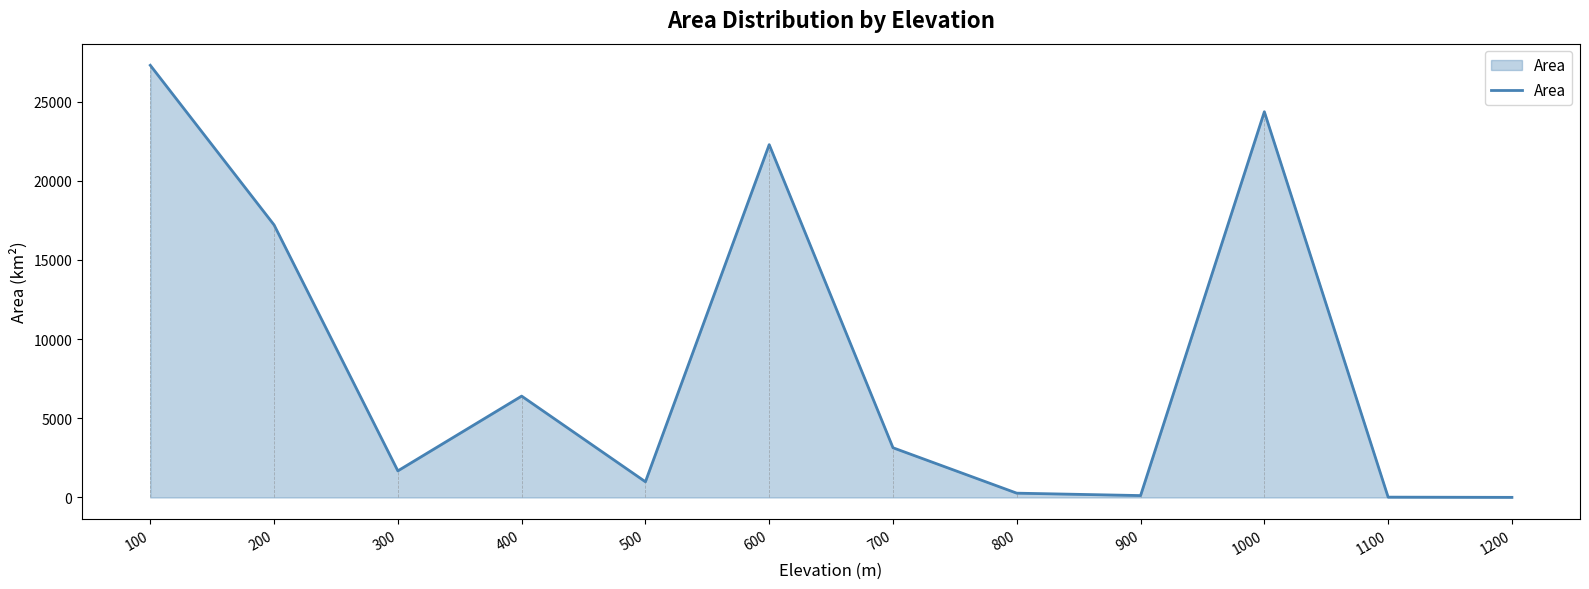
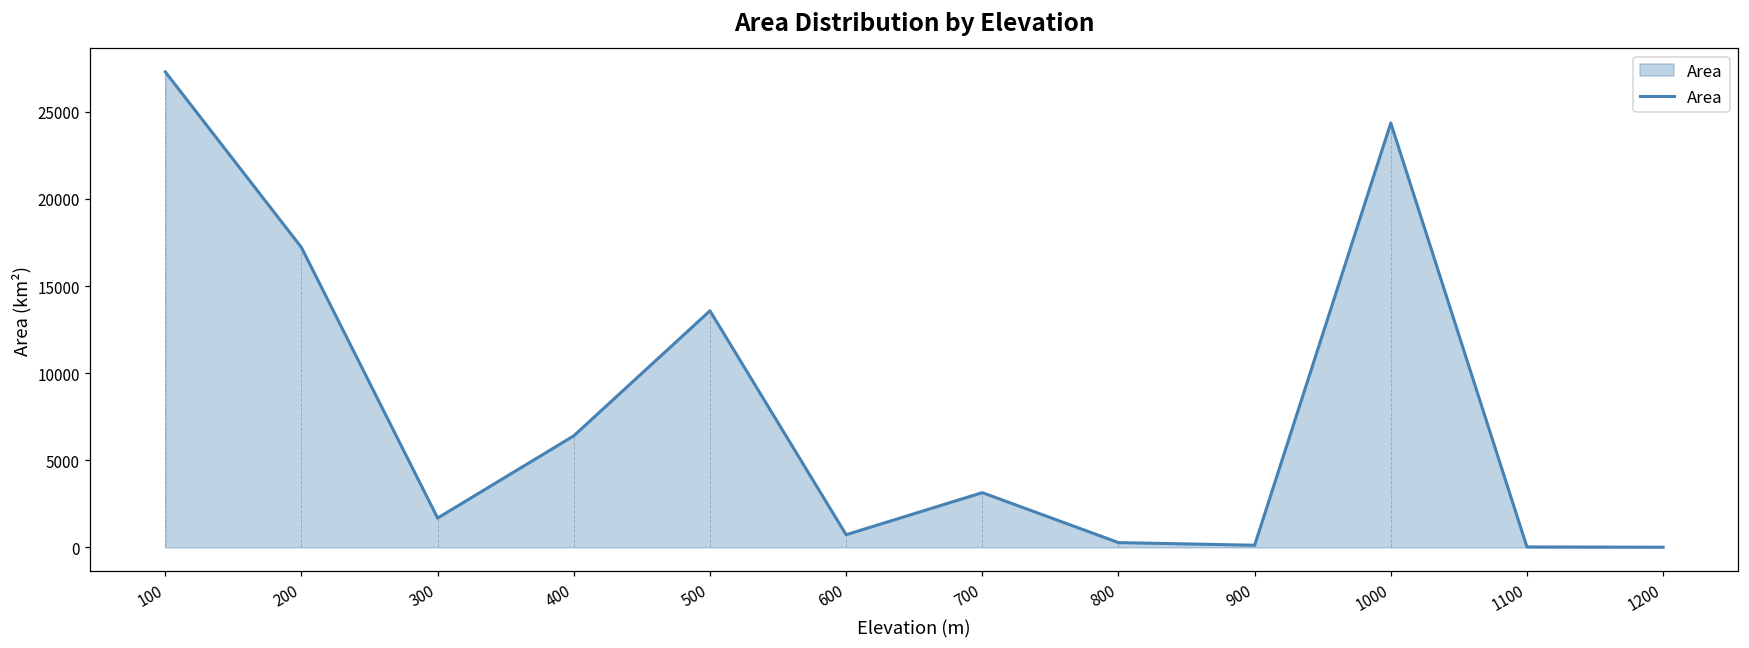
  {
    "Area": {
-     "500": 1000,
-     "600": 22300
+     "500": 13600,
+     "600": 700
    }
  }
